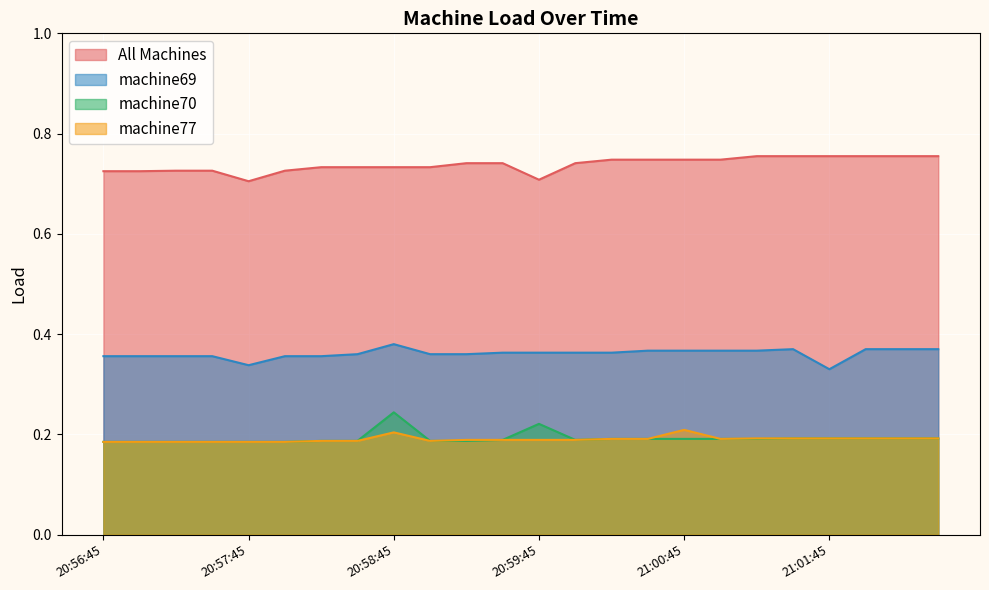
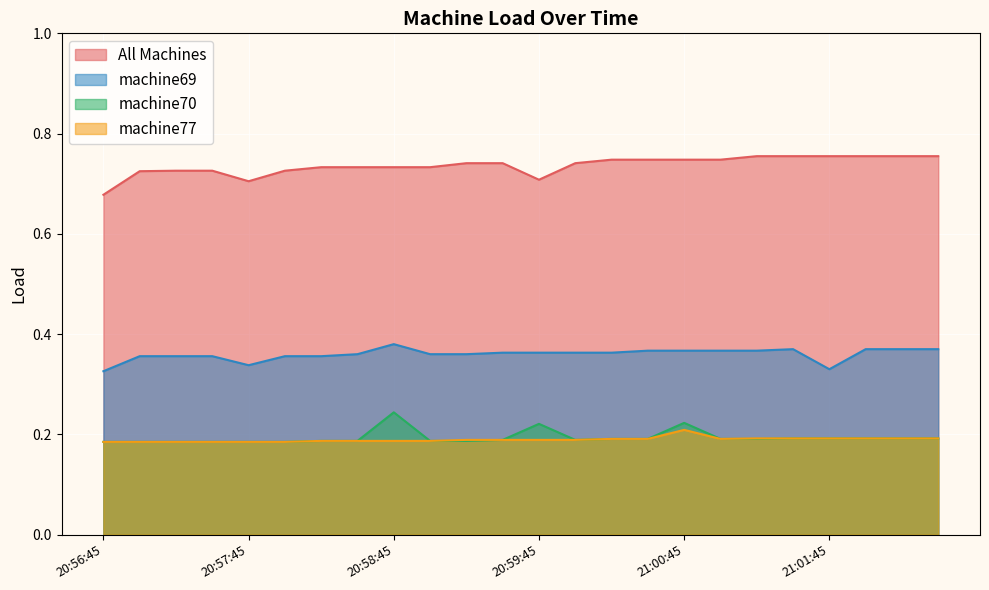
  {
    "All Machines": {
-     "20:56:45": 0.73,
+     "20:56:45": 0.68,
      "20:57:45": 0.71,
      "20:58:45": 0.73,
      "20:59:45": 0.71,
      "21:00:45": 0.75,
      "21:01:45": 0.76
    },
    "machine69": {
-     "20:56:45": 0.36,
+     "20:56:45": 0.33,
      "20:57:45": 0.34,
      "20:58:45": 0.38,
      "20:59:45": 0.36,
      "21:00:45": 0.37,
      "21:01:45": 0.33
    },
    "machine70": {
      "20:58:45": 0.24,
      "20:59:45": 0.22,
-     "21:00:45": 0.19
+     "21:00:45": 0.22
    },
    "machine77": {
-     "20:58:45": 0.20,
+     "20:58:45": 0.19,
      "20:59:45": 0.19,
      "21:00:45": 0.21
    }
  }
